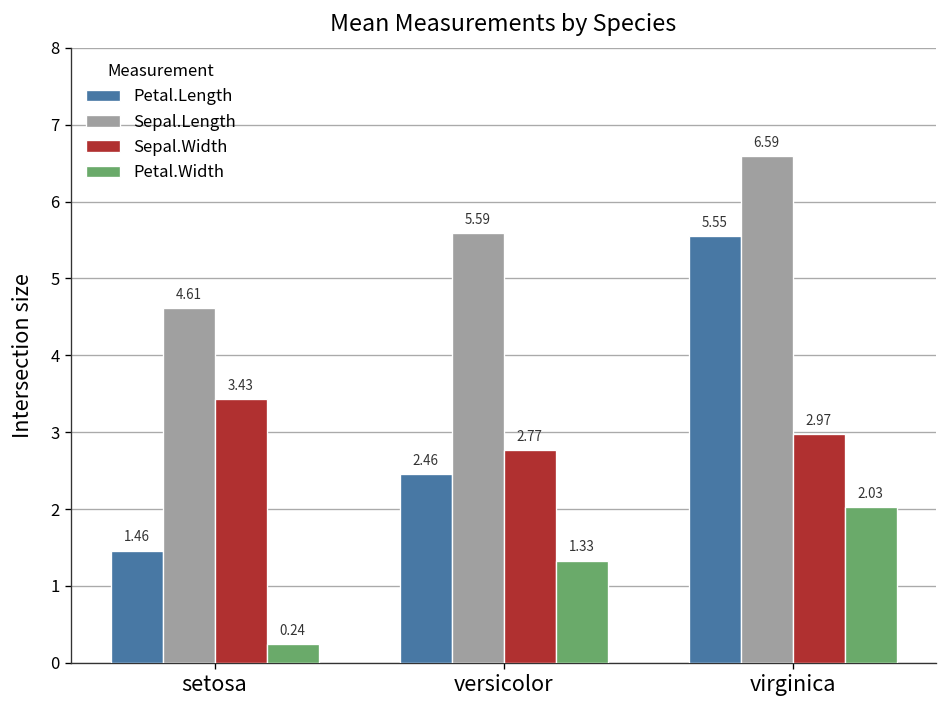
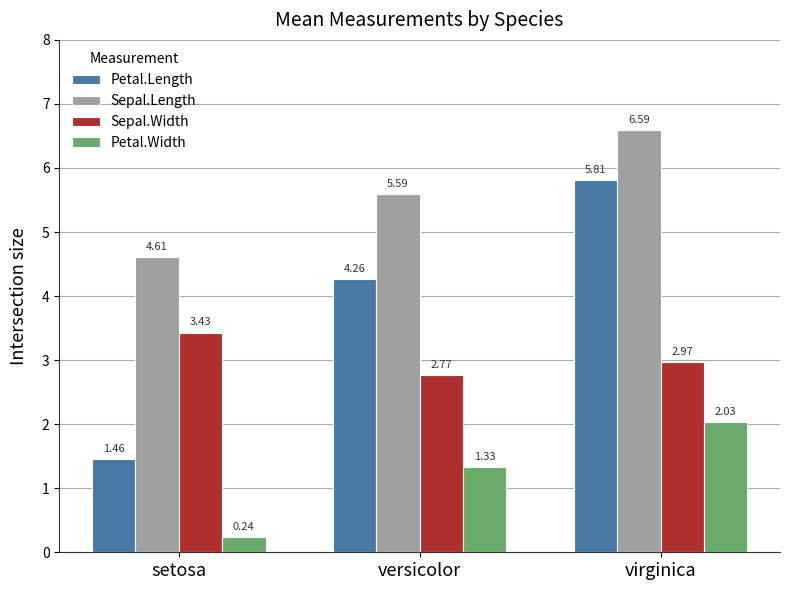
  {
    "Petal.Length": {
      "setosa": 1.46,
-     "versicolor": 2.46,
-     "virginica": 5.55
+     "versicolor": 4.26,
+     "virginica": 5.81
    },
    "Sepal.Length": {
      "setosa": 4.61,
      "versicolor": 5.59,
      "virginica": 6.59
    },
    "Sepal.Width": {
      "setosa": 3.43,
      "versicolor": 2.77,
      "virginica": 2.97
    },
    "Petal.Width": {
      "setosa": 0.24,
      "versicolor": 1.33,
      "virginica": 2.03
    }
  }
